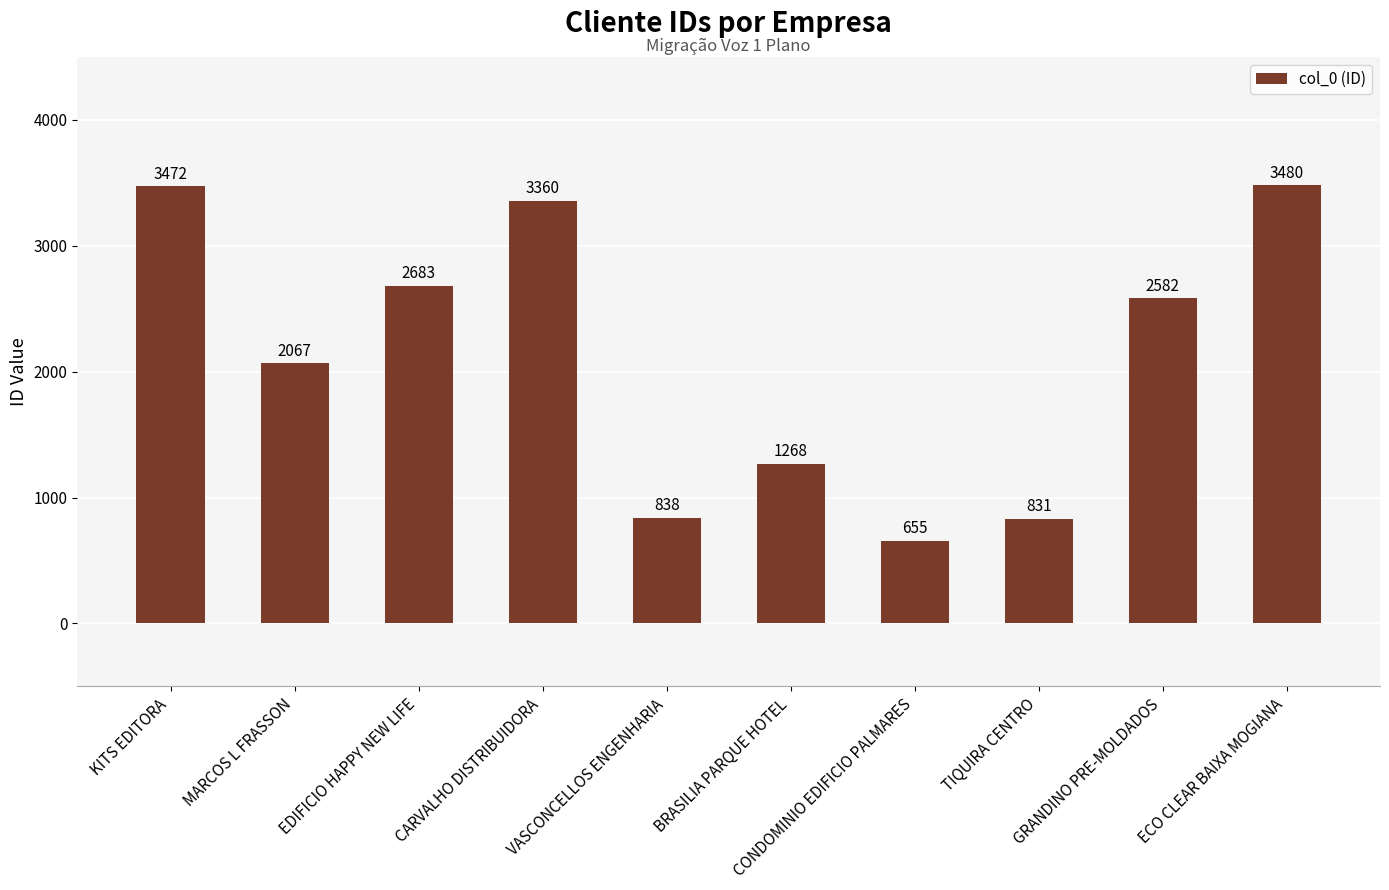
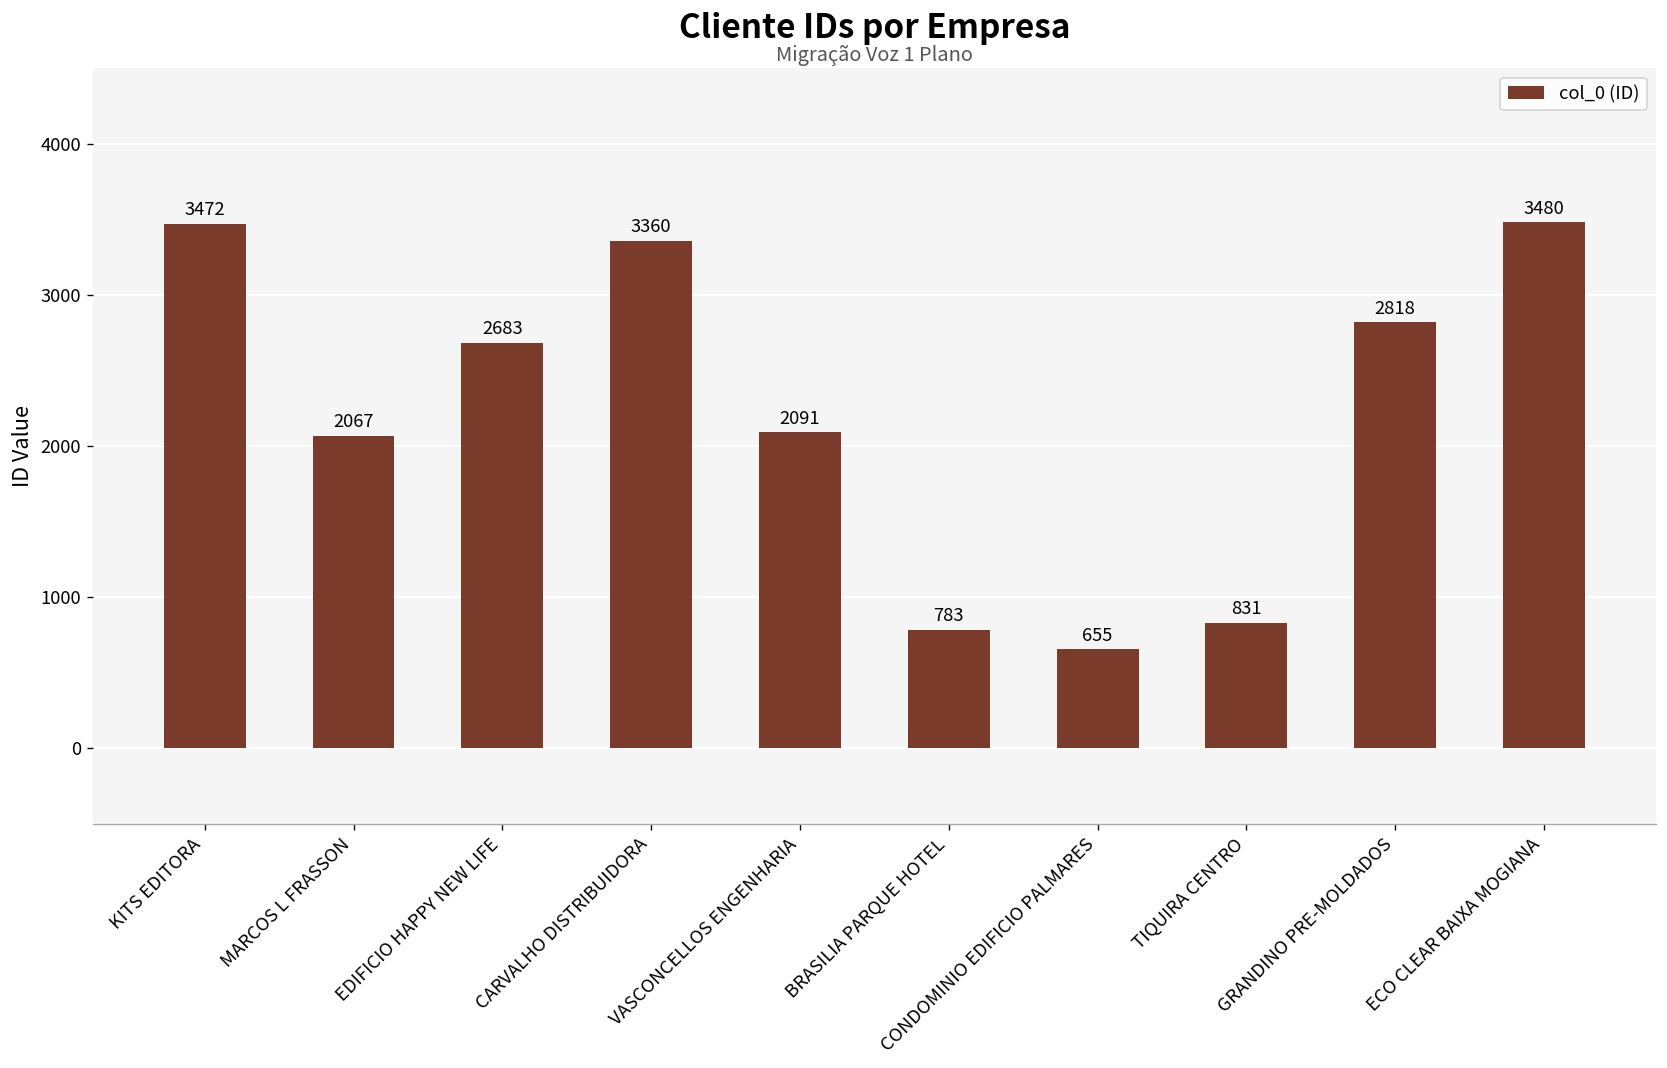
  {
    "KITS EDITORA": 3472,
    "MARCOS L FRASSON": 2067,
    "EDIFICIO HAPPY NEW LIFE": 2683,
    "CARVALHO DISTRIBUIDORA": 3360,
-   "VASCONCELLOS ENGENHARIA": 838,
-   "BRASILIA PARQUE HOTEL": 1268,
+   "VASCONCELLOS ENGENHARIA": 2091,
+   "BRASILIA PARQUE HOTEL": 783,
    "CONDOMINIO EDIFICIO PALMARES": 655,
    "TIQUIRA CENTRO": 831,
-   "GRANDINO PRE-MOLDADOS": 2582,
+   "GRANDINO PRE-MOLDADOS": 2818,
    "ECO CLEAR BAIXA MOGIANA": 3480
  }
